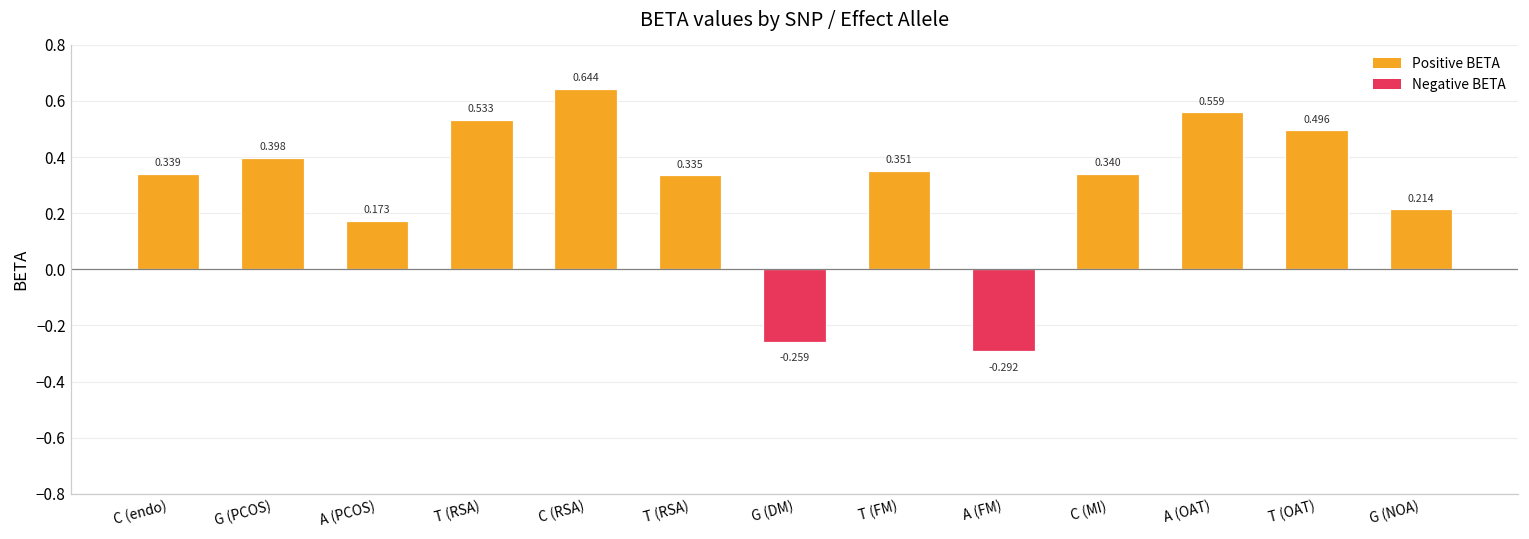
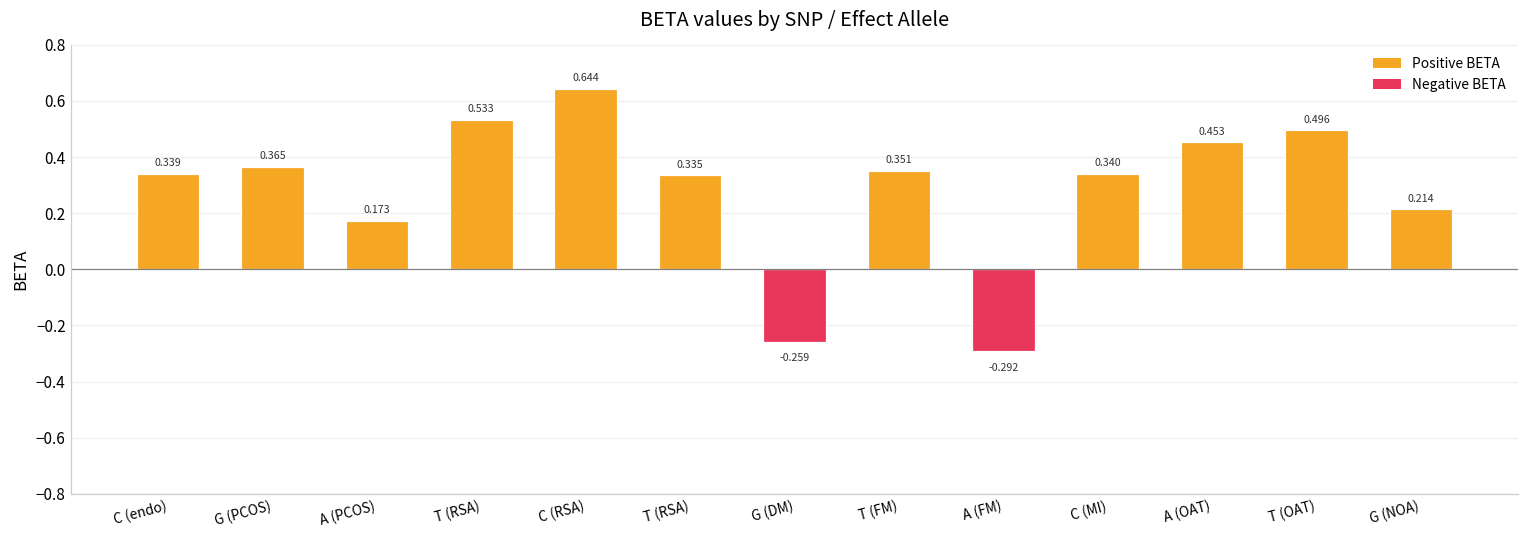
  {
    "C (endo)": 0.339,
-   "G (PCOS)": 0.398,
+   "G (PCOS)": 0.365,
    "A (PCOS)": 0.173,
    "C (RSA)": 0.644,
    "G (DM)": -0.259,
    "T (FM)": 0.351,
    "A (FM)": -0.292,
    "C (MI)": 0.340,
-   "A (OAT)": 0.559,
+   "A (OAT)": 0.453,
    "T (OAT)": 0.496,
    "G (NOA)": 0.214
  }
